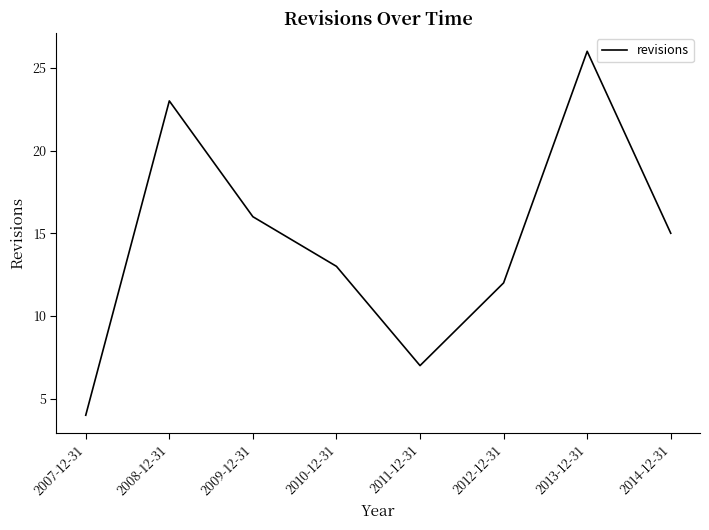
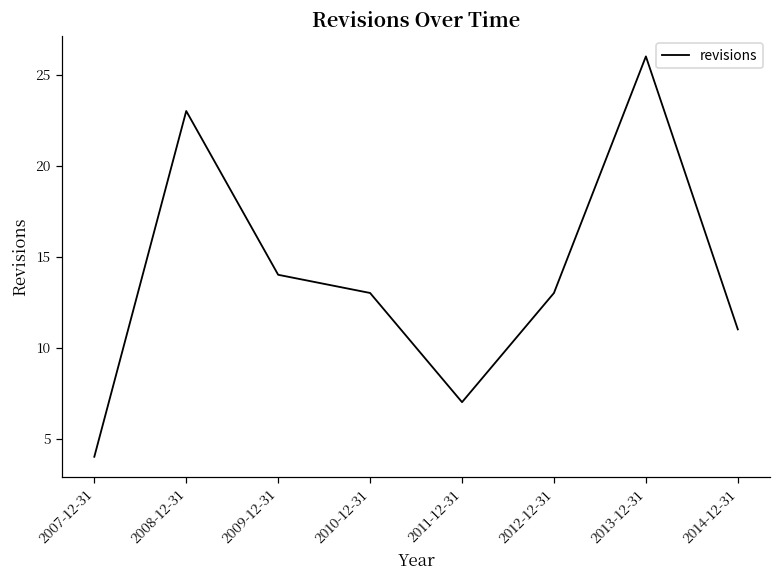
  {
    "2007-12-31": 4,
    "2008-12-31": 23,
-   "2009-12-31": 16,
+   "2009-12-31": 14,
    "2010-12-31": 13,
    "2011-12-31": 7,
-   "2012-12-31": 12,
+   "2012-12-31": 13,
    "2013-12-31": 26,
-   "2014-12-31": 15
+   "2014-12-31": 11
  }
